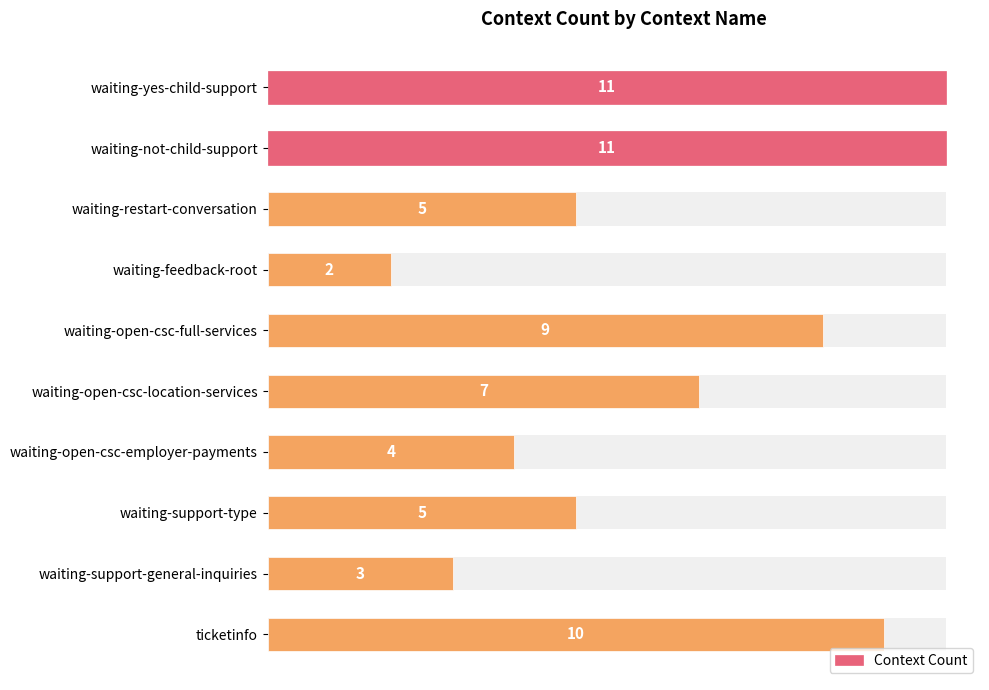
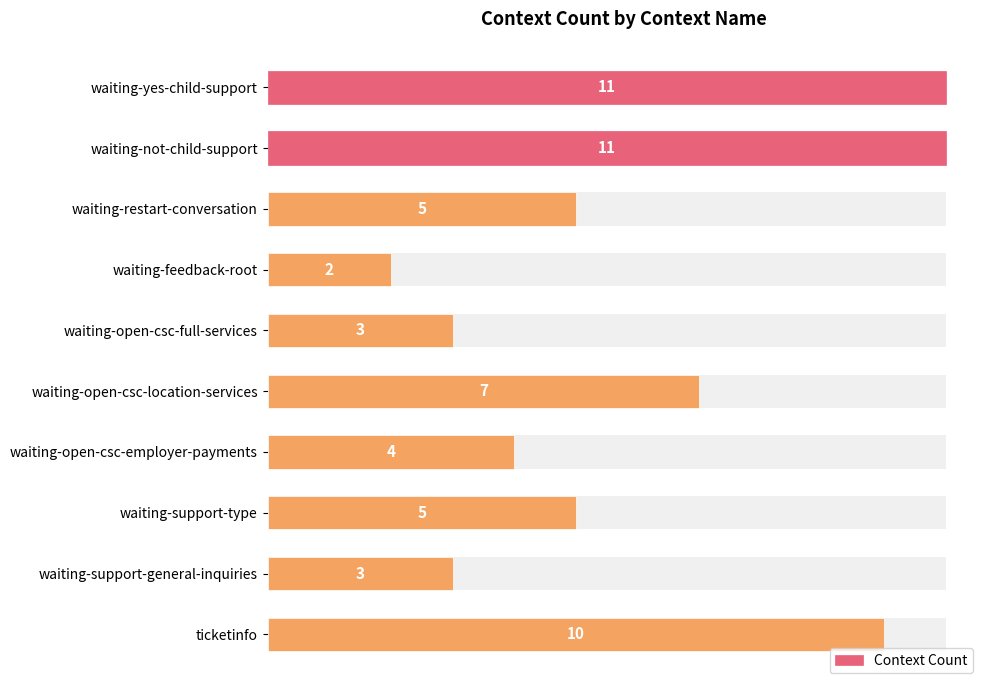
  {
    "Context Count": {
      "waiting-yes-child-support": 11,
      "waiting-not-child-support": 11,
-     "waiting-open-csc-full-services": 9
+     "waiting-open-csc-full-services": 3
    }
  }
